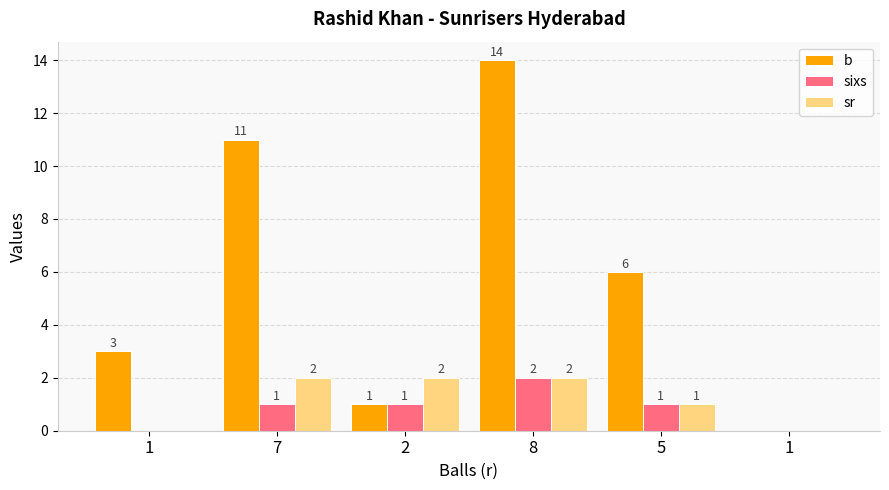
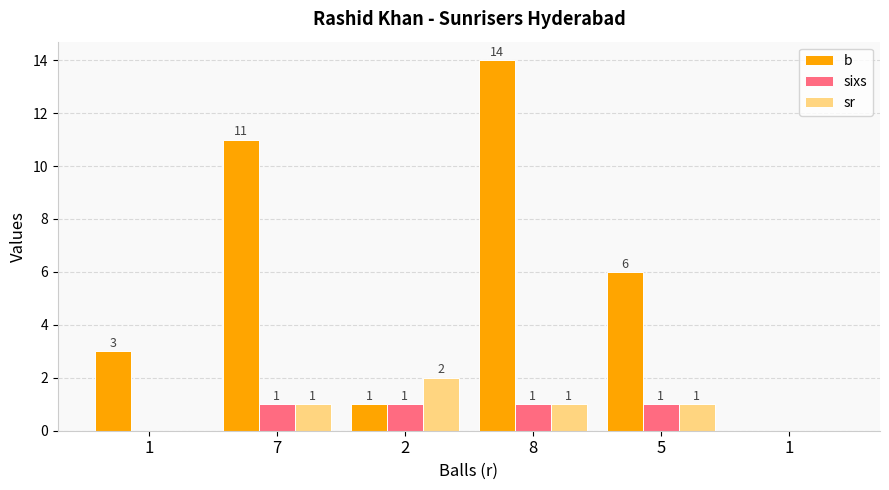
  {
    "b": {
      "7": 11,
      "2": 1,
      "8": 14,
      "5": 6
    },
    "sixs": {
      "7": 1,
      "2": 1,
-     "8": 2,
+     "8": 1,
      "5": 1
    },
    "sr": {
-     "7": 2,
+     "7": 1,
      "2": 2,
-     "8": 2,
+     "8": 1,
      "5": 1
    }
  }
